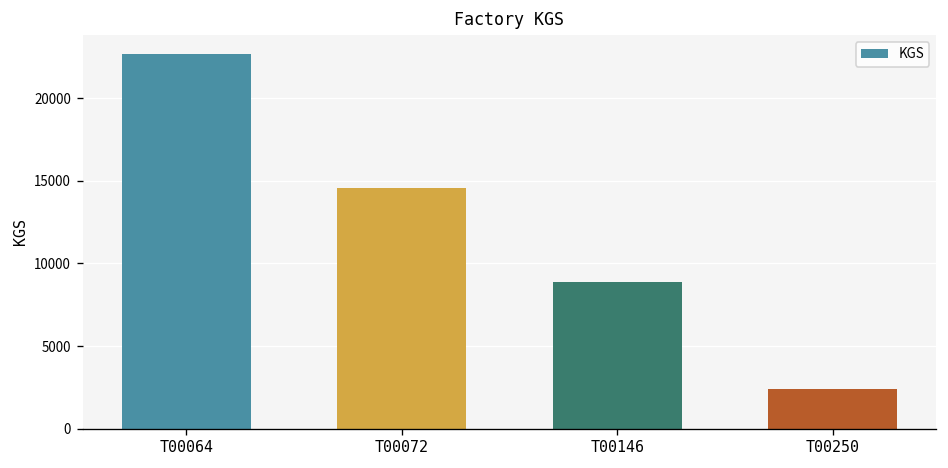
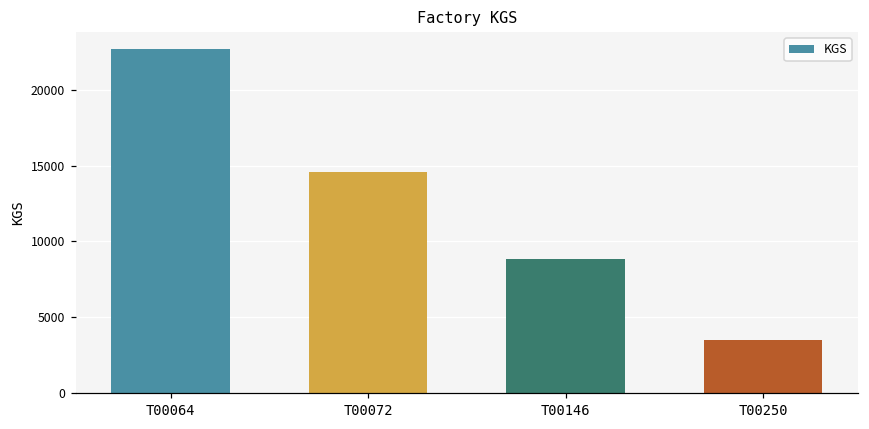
  {
    "T00064": 22700,
    "T00072": 14600,
    "T00146": 8900,
-   "T00250": 2400
+   "T00250": 3500
  }
